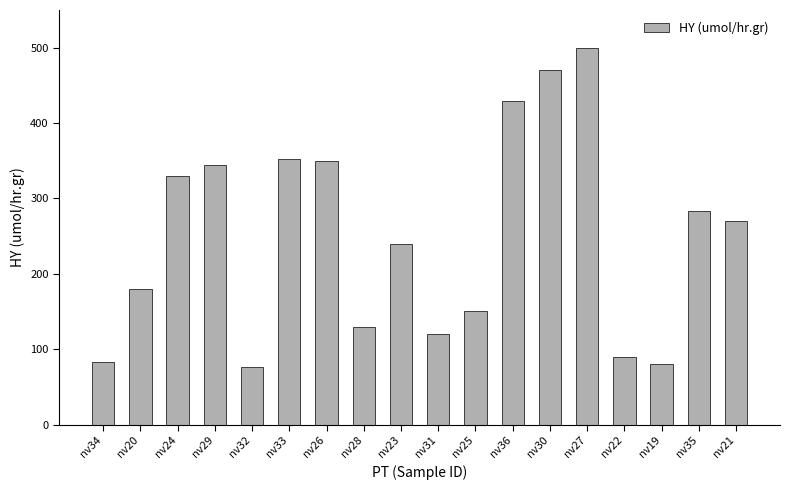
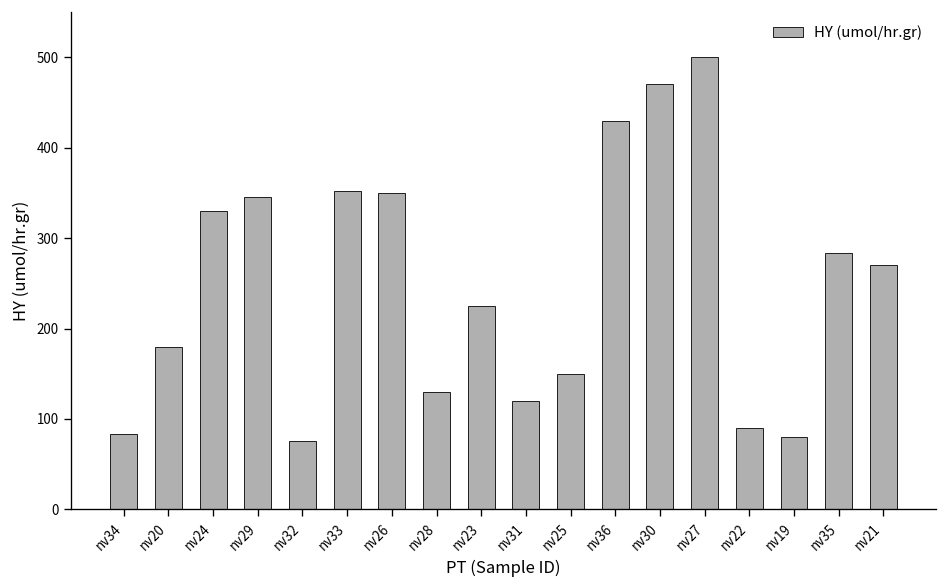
  {
    "nv34": 80,
    "nv20": 180,
    "nv24": 330,
    "nv29": 350,
    "nv32": 80,
    "nv33": 350,
    "nv26": 350,
    "nv28": 130,
-   "nv23": 240,
+   "nv23": 230,
    "nv31": 120,
    "nv25": 150,
    "nv36": 430,
    "nv30": 470,
    "nv27": 500,
    "nv22": 90,
    "nv19": 80,
    "nv35": 280,
    "nv21": 270
  }
